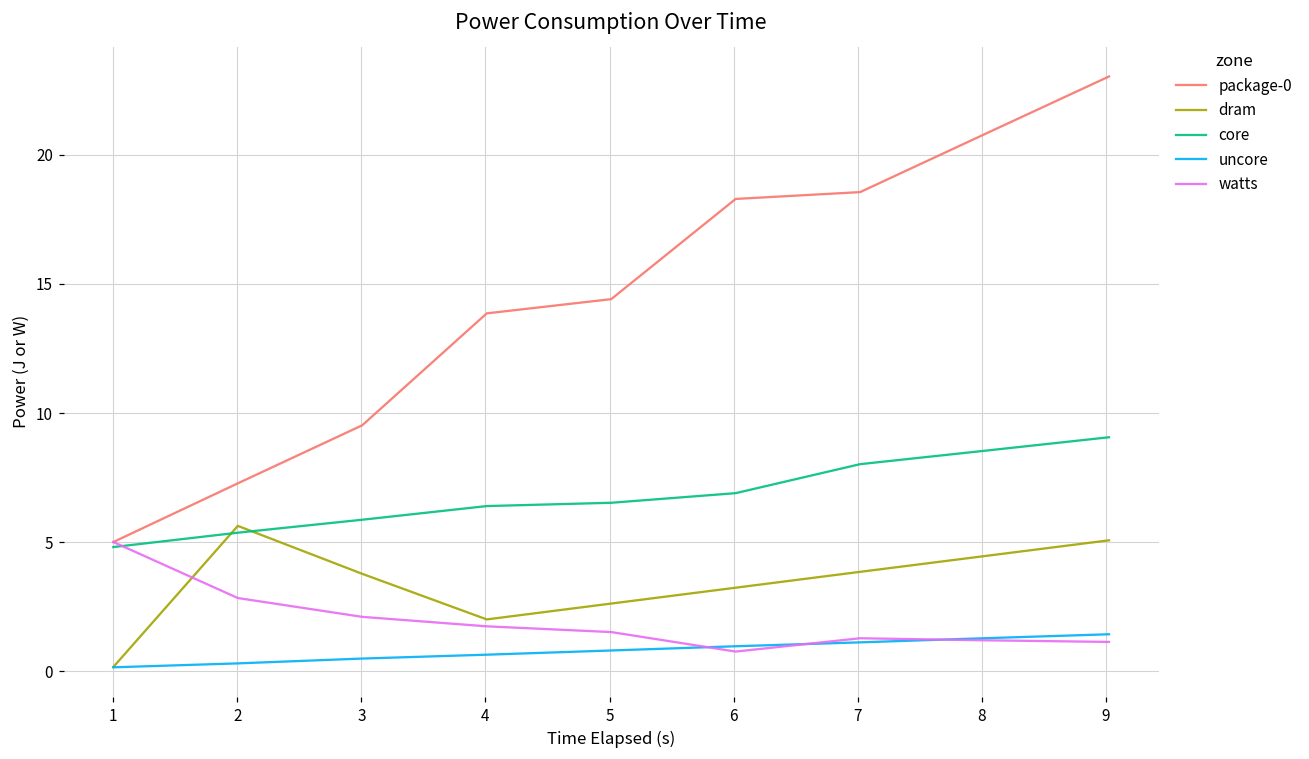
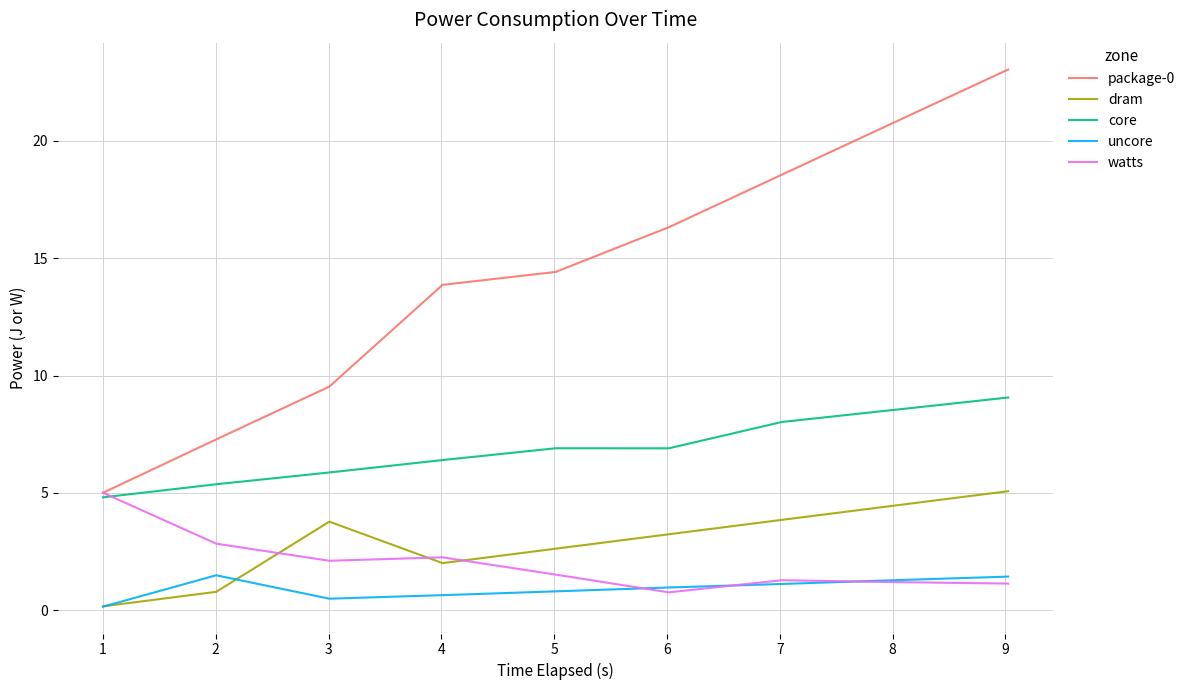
  {
    "package-0": {
      "2": 7.3,
      "3": 9.5,
      "4": 13.9,
      "5": 14.4,
-     "6": 18.3,
+     "6": 16.3,
      "7": 18.6
    },
    "dram": {
-     "2": 5.6,
+     "2": 0.8,
      "3": 3.8,
      "4": 2.0,
      "5": 2.6,
      "6": 3.2,
      "7": 3.9
    },
    "core": {
      "1": 4.8,
      "2": 5.4,
      "3": 5.9,
      "4": 6.4,
-     "5": 6.5,
+     "5": 6.9,
      "6": 6.9,
      "7": 8.0
    },
    "uncore": {
-     "2": 0.3,
+     "2": 1.5,
      "3": 0.5,
      "4": 0.6,
      "5": 0.8,
      "6": 1.0,
      "7": 1.1
    },
    "watts": {
      "2": 2.8,
      "3": 2.1,
-     "4": 1.7,
+     "4": 2.3,
      "5": 1.5,
      "6": 0.8,
      "7": 1.3
    }
  }
